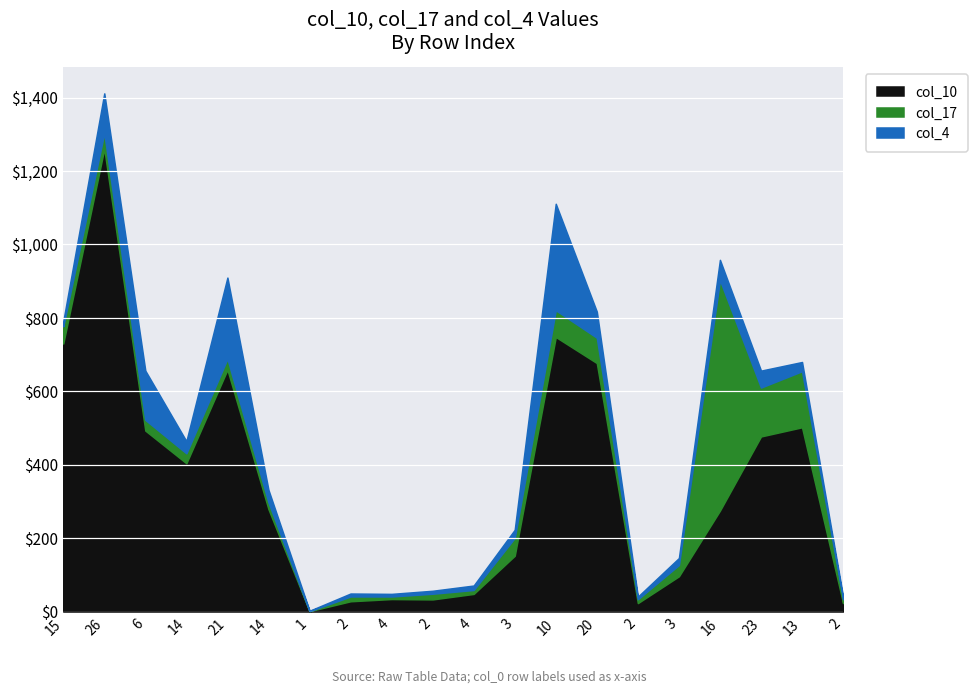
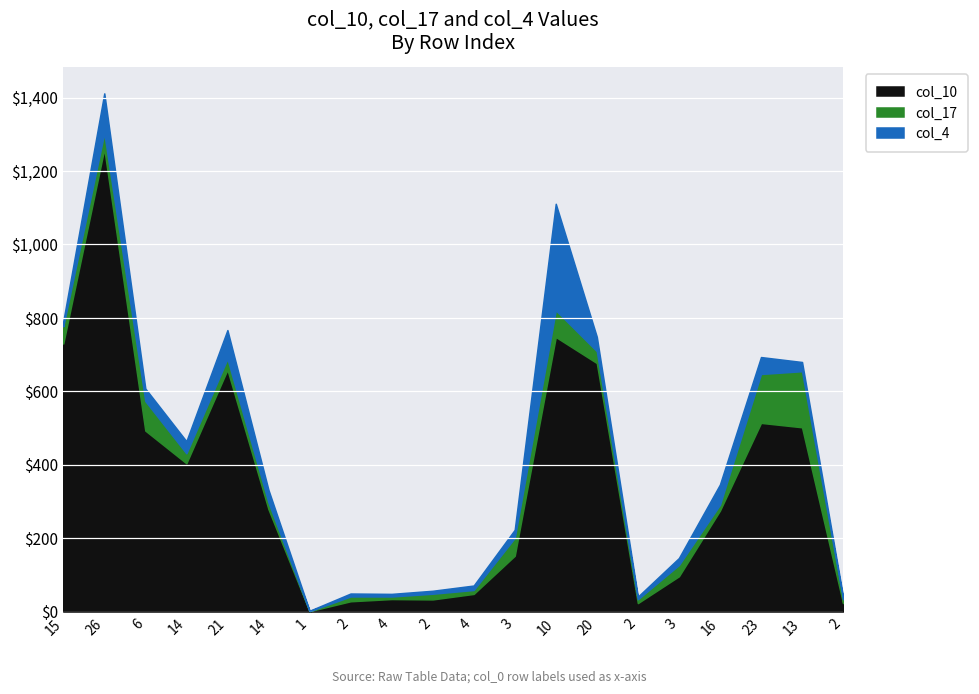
  {
    "col_10": {
      "15": "$730",
      "26": "$1,260",
      "6": "$490",
      "21": "$660",
      "10": "$750",
      "20": "$680",
      "16": "$280",
-     "23": "$480",
+     "23": "$510",
      "13": "$500"
    },
    "col_17": {
      "15": "$780",
      "26": "$1,300",
-     "6": "$30",
+     "6": "$80",
      "21": "$690",
      "10": "$820",
-     "20": "$70",
-     "16": "$630",
+     "20": "$30",
+     "16": "$20",
      "13": "$650"
    },
    "col_4": {
      "15": "$10",
      "26": "$110",
-     "6": "$130",
-     "21": "$220",
+     "6": "$30",
+     "21": "$80",
      "10": "$290",
-     "20": "$70",
+     "20": "$40",
      "16": "$60",
      "23": "$50",
      "13": "$30"
    }
  }
